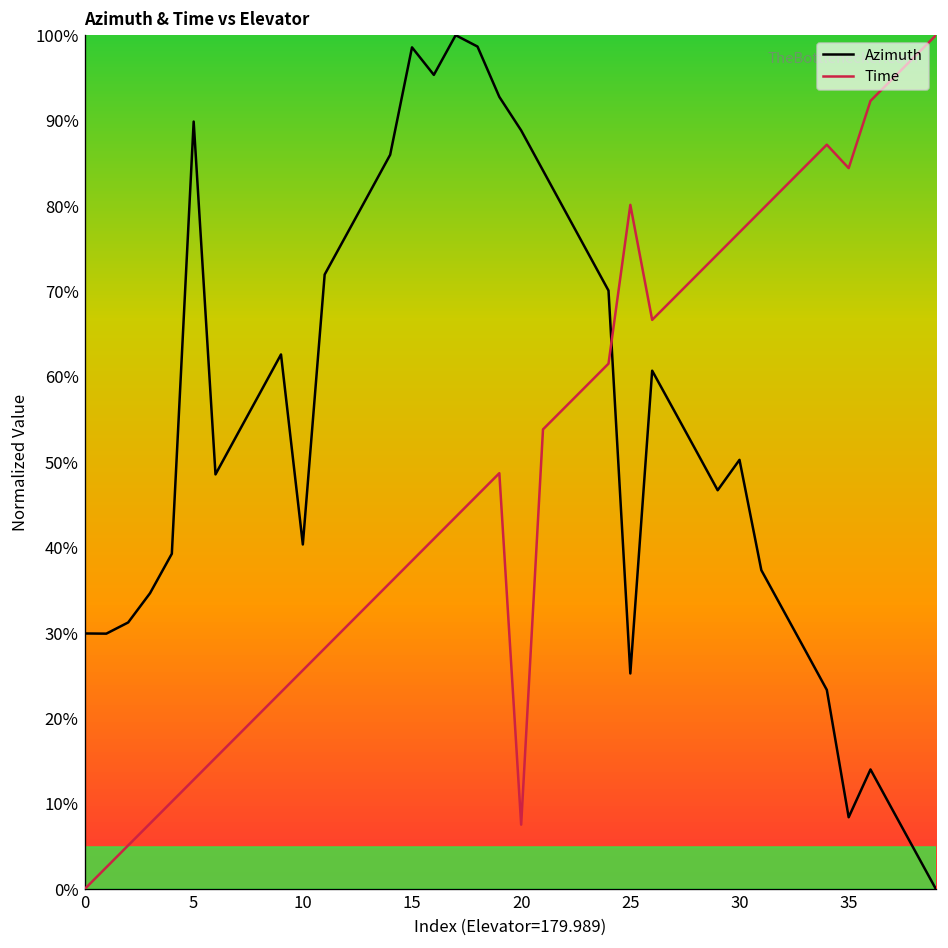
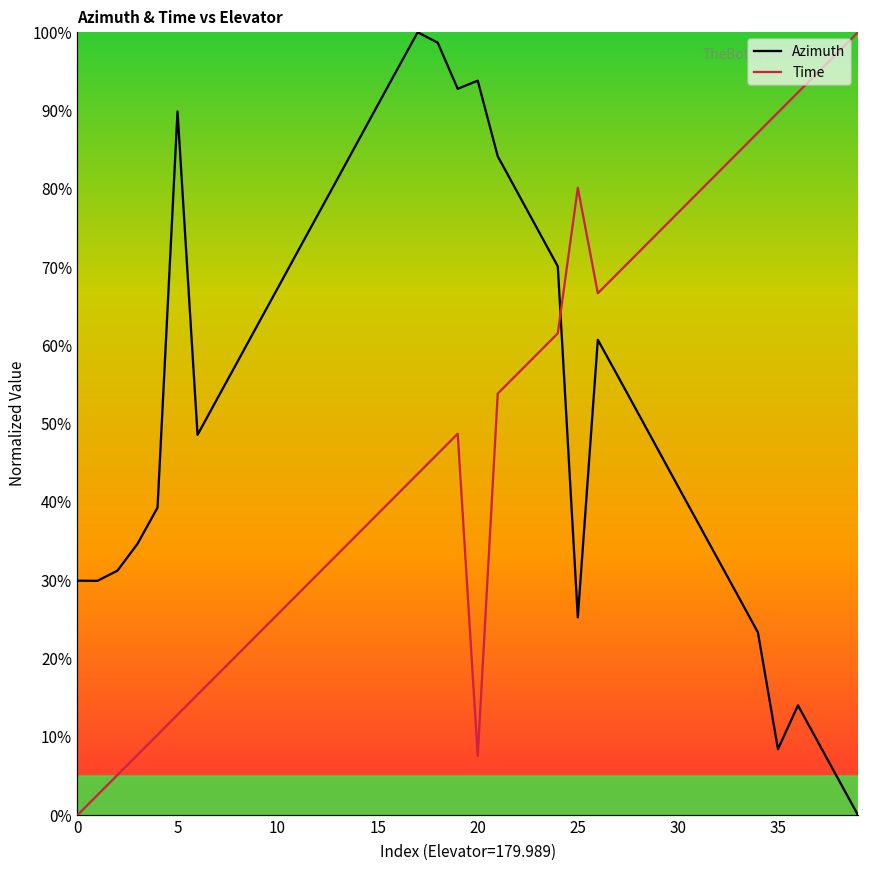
  {
    "Azimuth": {
      "0": "30%",
      "5": "90%",
-     "10": "40%",
-     "15": "99%",
-     "20": "89%",
+     "10": "67%",
+     "15": "91%",
+     "20": "94%",
      "25": "25%",
-     "30": "50%",
+     "30": "42%",
      "35": "8%"
    },
    "Time": {
      "5": "13%",
      "10": "26%",
      "15": "38%",
      "20": "8%",
      "25": "80%",
      "30": "77%",
-     "35": "84%"
+     "35": "90%"
    }
  }
